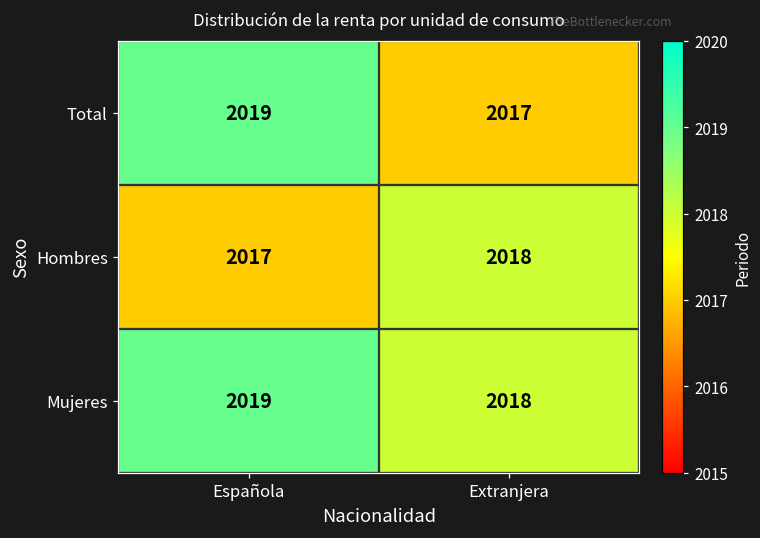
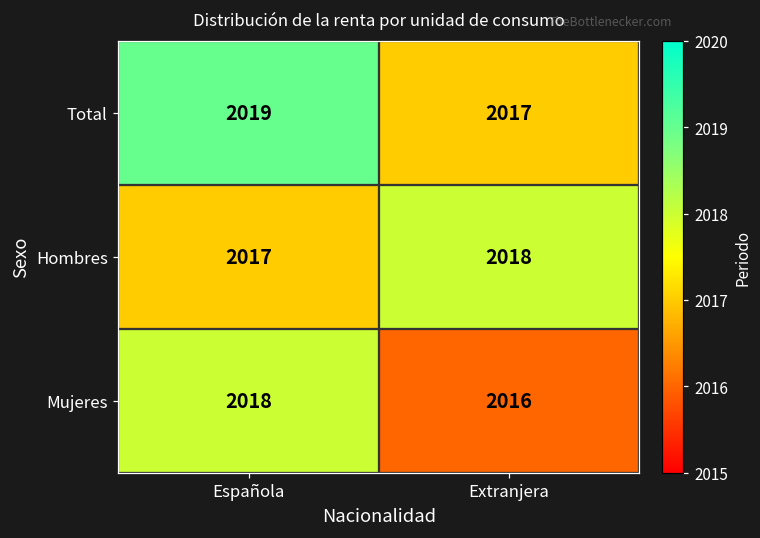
  {
    "Total": {
      "Española": 2019,
      "Extranjera": 2017
    },
    "Hombres": {
      "Española": 2017,
      "Extranjera": 2018
    },
    "Mujeres": {
-     "Española": 2019,
-     "Extranjera": 2018
+     "Española": 2018,
+     "Extranjera": 2016
    }
  }
